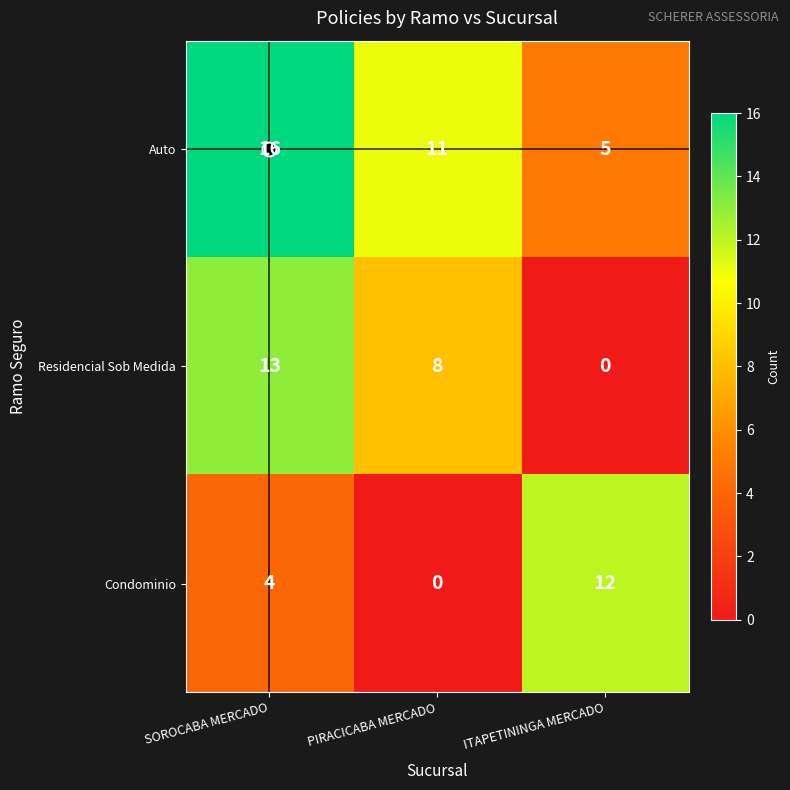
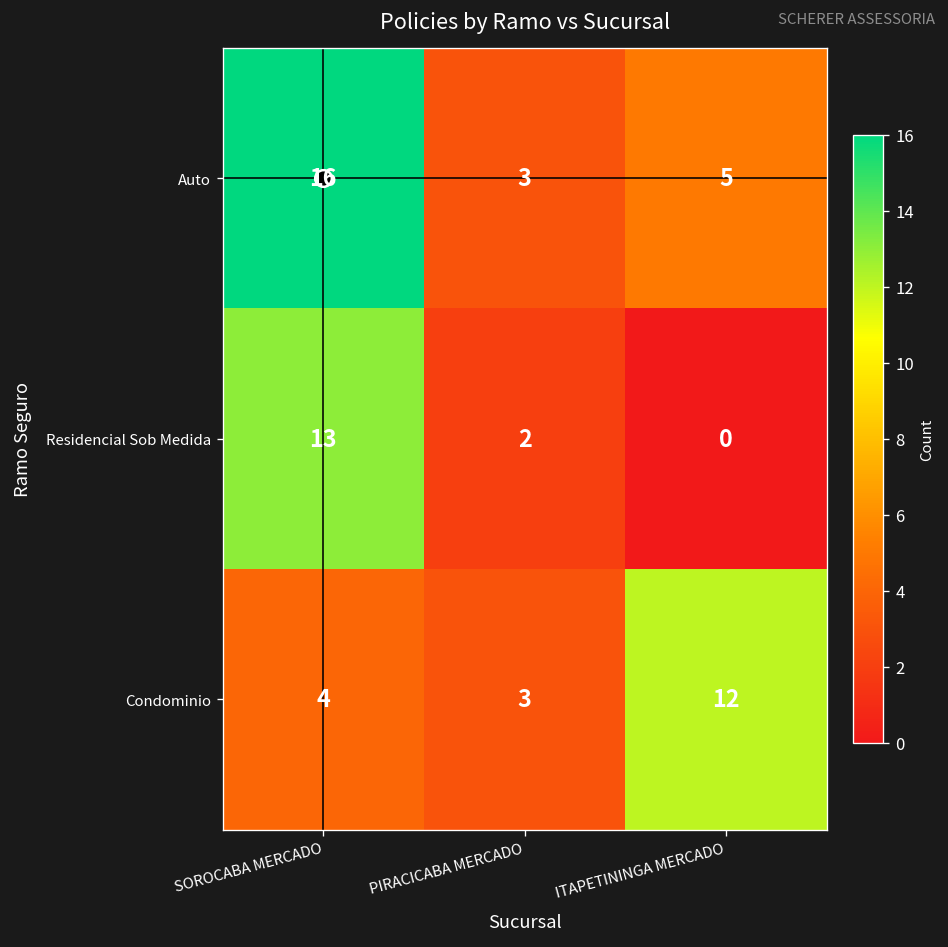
  {
    "Auto": {
-     "PIRACICABA MERCADO": 11,
+     "PIRACICABA MERCADO": 3,
      "ITAPETININGA MERCADO": 5
    },
    "Residencial Sob Medida": {
      "SOROCABA MERCADO": 13,
-     "PIRACICABA MERCADO": 8,
+     "PIRACICABA MERCADO": 2,
      "ITAPETININGA MERCADO": 0
    },
    "Condominio": {
      "SOROCABA MERCADO": 4,
-     "PIRACICABA MERCADO": 0,
+     "PIRACICABA MERCADO": 3,
      "ITAPETININGA MERCADO": 12
    }
  }
